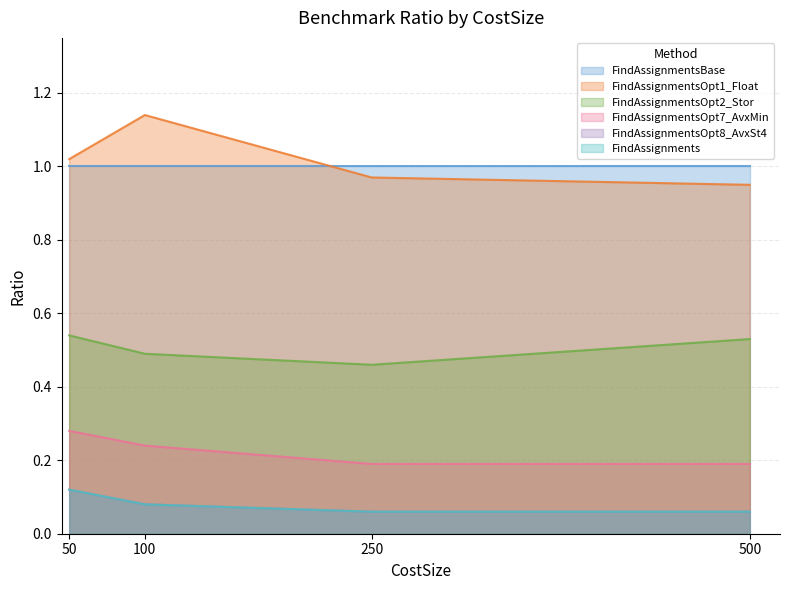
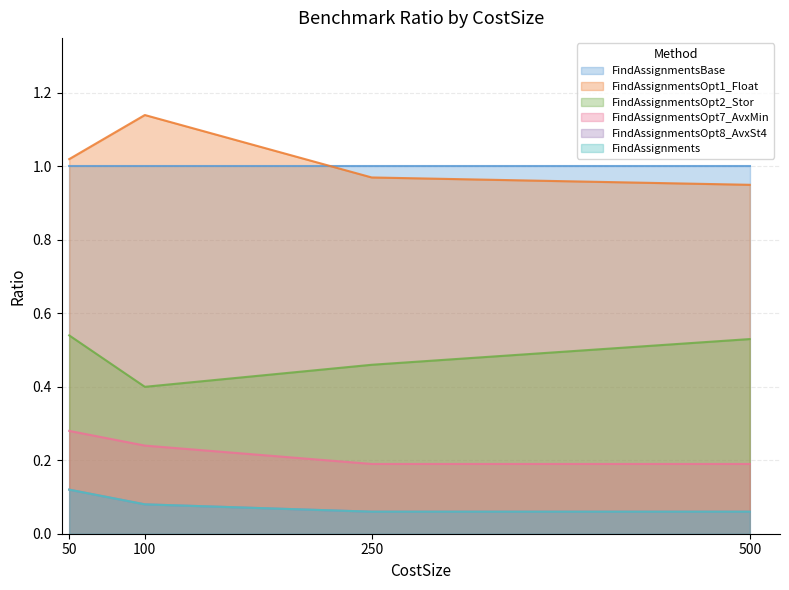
  {
    "FindAssignmentsOpt2_Stor": {
      "50": 0.54,
-     "100": 0.49,
+     "100": 0.40,
      "250": 0.46,
      "500": 0.53
    }
  }
